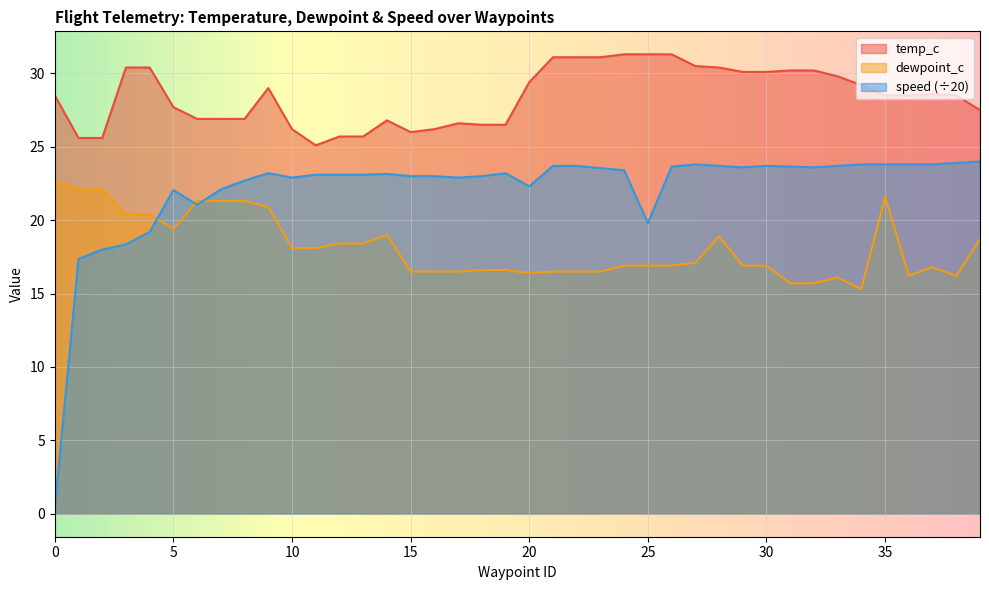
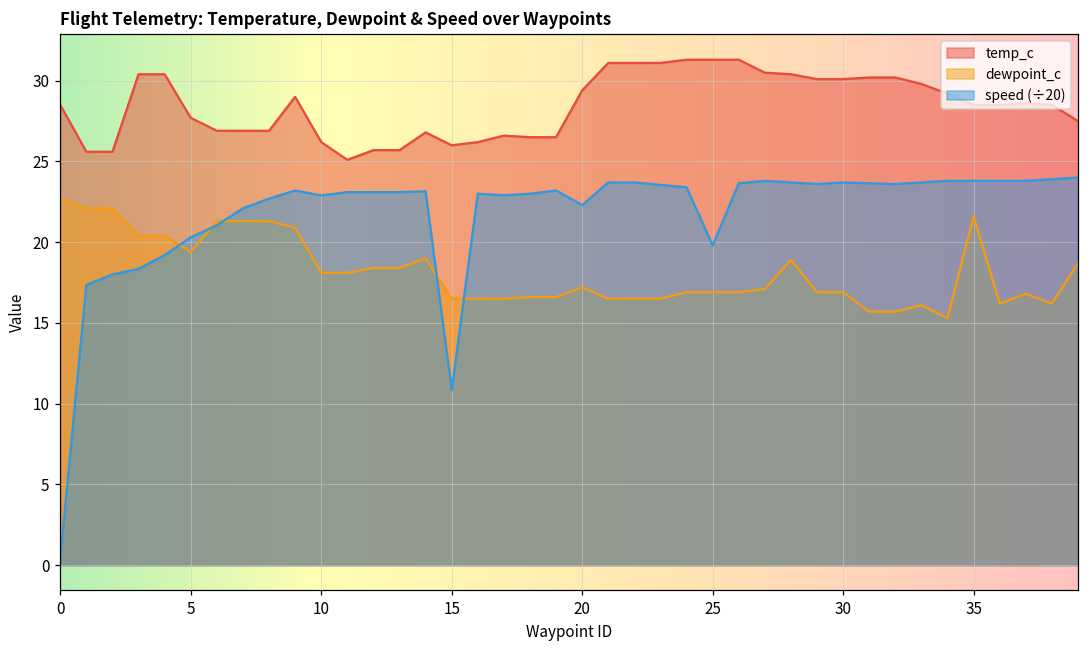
  {
    "temp_c": {
      "0": 28.5,
      "5": 27.7,
      "10": 26.2,
      "15": 26.0,
      "20": 29.4,
      "25": 31.3,
      "30": 30.1
    },
    "dewpoint_c": {
      "0": 22.7,
      "5": 19.4,
      "10": 18.1,
      "15": 16.5,
-     "20": 16.4,
+     "20": 17.2,
      "25": 16.9,
      "30": 16.9,
      "35": 21.6
    },
    "speed (÷20)": {
      "0": 0.4,
-     "5": 22.1,
+     "5": 20.3,
      "10": 22.9,
-     "15": 23.0,
+     "15": 10.9,
      "20": 22.3,
      "25": 19.8,
      "30": 23.7,
      "35": 23.8
    }
  }
